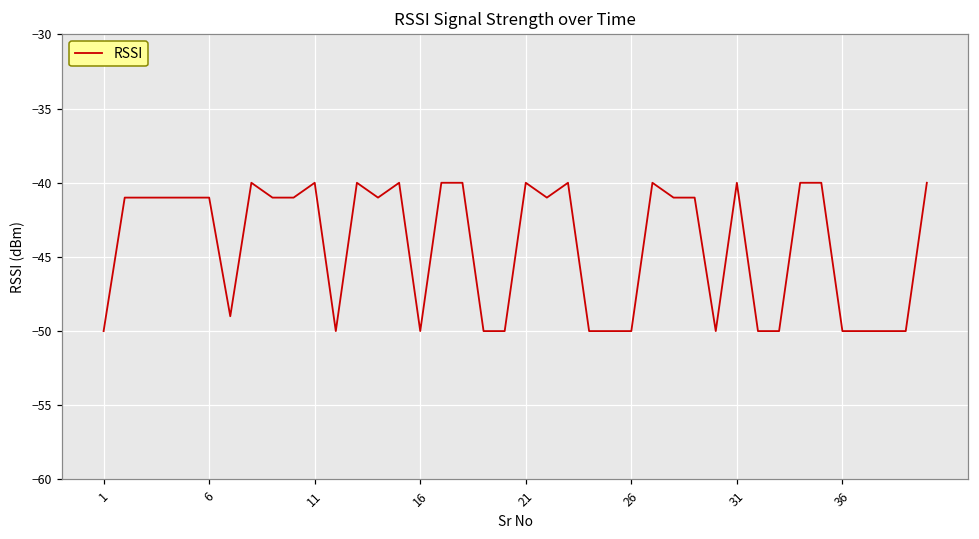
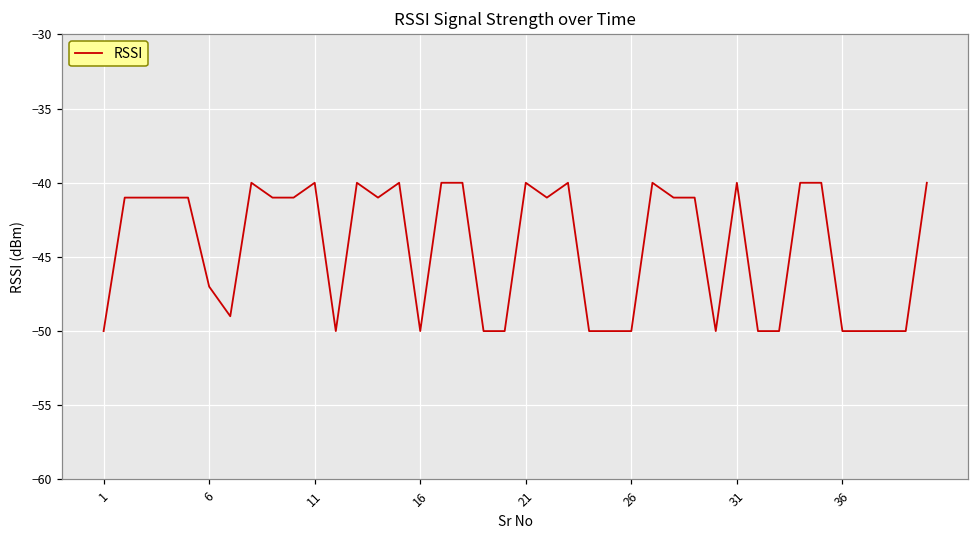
  {
    "1": -50,
-   "6": -41,
+   "6": -47,
    "11": -40,
    "16": -50,
    "21": -40,
    "26": -50,
    "31": -40,
    "36": -50
  }
